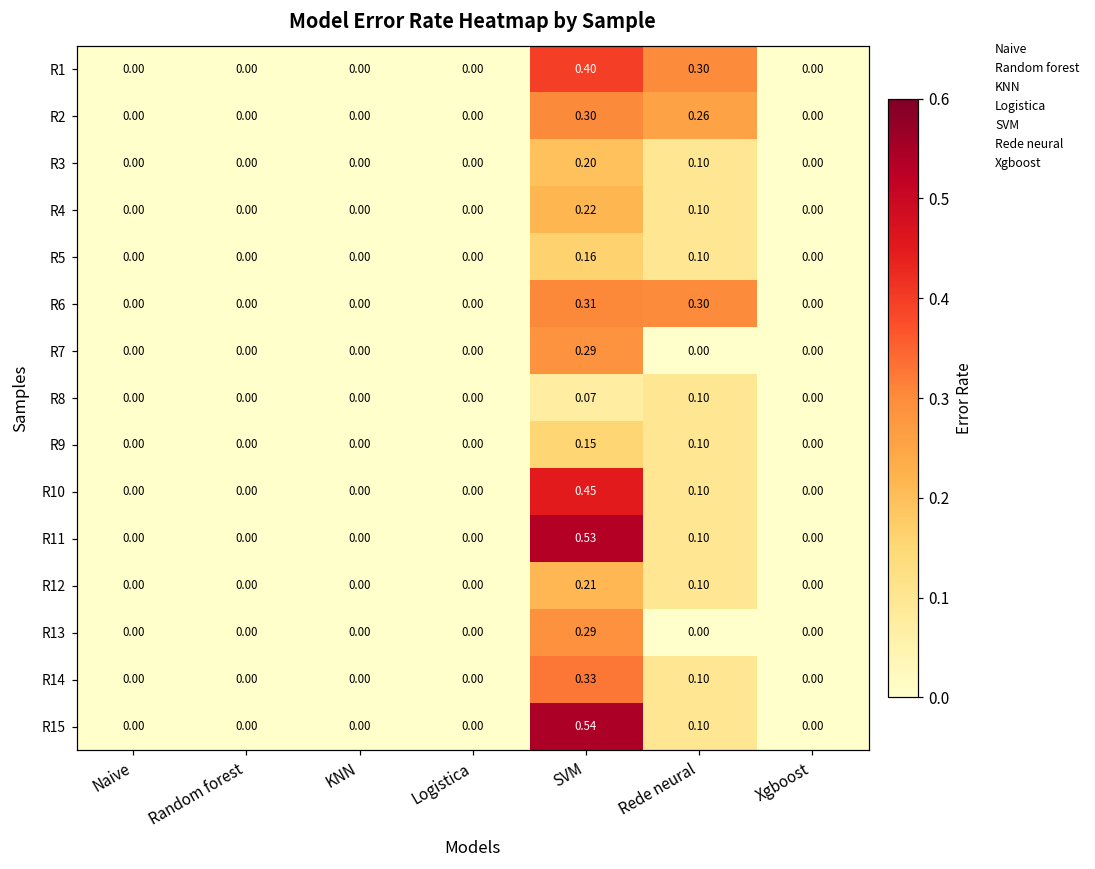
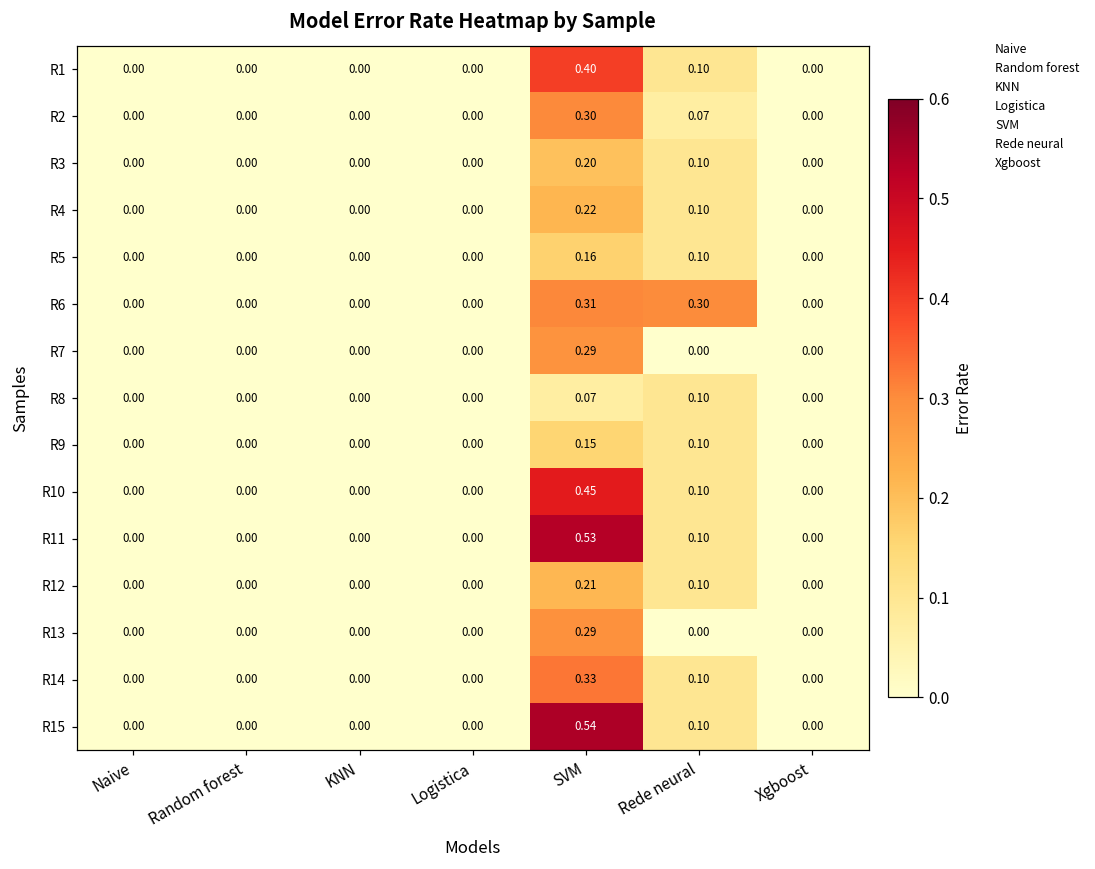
  {
    "R1": {
      "Naive": 0.00,
      "Random forest": 0.00,
      "KNN": 0.00,
      "Logistica": 0.00,
      "SVM": 0.40,
-     "Rede neural": 0.30,
+     "Rede neural": 0.10,
      "Xgboost": 0.00
    },
    "R2": {
      "Naive": 0.00,
      "Random forest": 0.00,
      "KNN": 0.00,
      "Logistica": 0.00,
      "SVM": 0.30,
-     "Rede neural": 0.26,
+     "Rede neural": 0.07,
      "Xgboost": 0.00
    },
    "R3": {
      "Naive": 0.00,
      "Random forest": 0.00,
      "KNN": 0.00,
      "Logistica": 0.00,
      "SVM": 0.20,
      "Rede neural": 0.10,
      "Xgboost": 0.00
    },
    "R4": {
      "Naive": 0.00,
      "Random forest": 0.00,
      "KNN": 0.00,
      "Logistica": 0.00,
      "SVM": 0.22,
      "Rede neural": 0.10,
      "Xgboost": 0.00
    },
    "R5": {
      "Naive": 0.00,
      "Random forest": 0.00,
      "KNN": 0.00,
      "Logistica": 0.00,
      "SVM": 0.16,
      "Rede neural": 0.10,
      "Xgboost": 0.00
    },
    "R6": {
      "Naive": 0.00,
      "Random forest": 0.00,
      "KNN": 0.00,
      "Logistica": 0.00,
      "SVM": 0.31,
      "Rede neural": 0.30,
      "Xgboost": 0.00
    },
    "R7": {
      "Naive": 0.00,
      "Random forest": 0.00,
      "KNN": 0.00,
      "Logistica": 0.00,
      "SVM": 0.29,
      "Rede neural": 0.00,
      "Xgboost": 0.00
    },
    "R8": {
      "Naive": 0.00,
      "Random forest": 0.00,
      "KNN": 0.00,
      "Logistica": 0.00,
      "SVM": 0.07,
      "Rede neural": 0.10,
      "Xgboost": 0.00
    },
    "R9": {
      "Naive": 0.00,
      "Random forest": 0.00,
      "KNN": 0.00,
      "Logistica": 0.00,
      "SVM": 0.15,
      "Rede neural": 0.10,
      "Xgboost": 0.00
    },
    "R10": {
      "Naive": 0.00,
      "Random forest": 0.00,
      "KNN": 0.00,
      "Logistica": 0.00,
      "SVM": 0.45,
      "Rede neural": 0.10,
      "Xgboost": 0.00
    },
    "R11": {
      "Naive": 0.00,
      "Random forest": 0.00,
      "KNN": 0.00,
      "Logistica": 0.00,
      "SVM": 0.53,
      "Rede neural": 0.10,
      "Xgboost": 0.00
    },
    "R12": {
      "Naive": 0.00,
      "Random forest": 0.00,
      "KNN": 0.00,
      "Logistica": 0.00,
      "SVM": 0.21,
      "Rede neural": 0.10,
      "Xgboost": 0.00
    },
    "R13": {
      "Naive": 0.00,
      "Random forest": 0.00,
      "KNN": 0.00,
      "Logistica": 0.00,
      "SVM": 0.29,
      "Rede neural": 0.00,
      "Xgboost": 0.00
    },
    "R14": {
      "Naive": 0.00,
      "Random forest": 0.00,
      "KNN": 0.00,
      "Logistica": 0.00,
      "SVM": 0.33,
      "Rede neural": 0.10,
      "Xgboost": 0.00
    },
    "R15": {
      "Naive": 0.00,
      "Random forest": 0.00,
      "KNN": 0.00,
      "Logistica": 0.00,
      "SVM": 0.54,
      "Rede neural": 0.10,
      "Xgboost": 0.00
    }
  }
